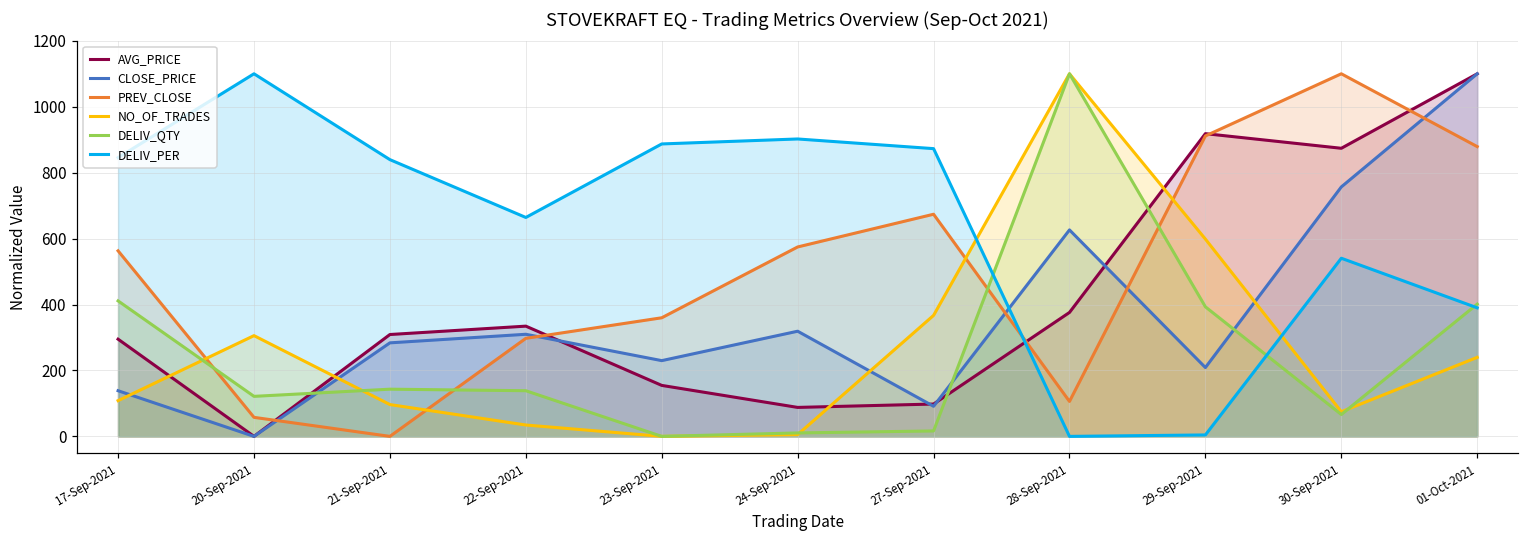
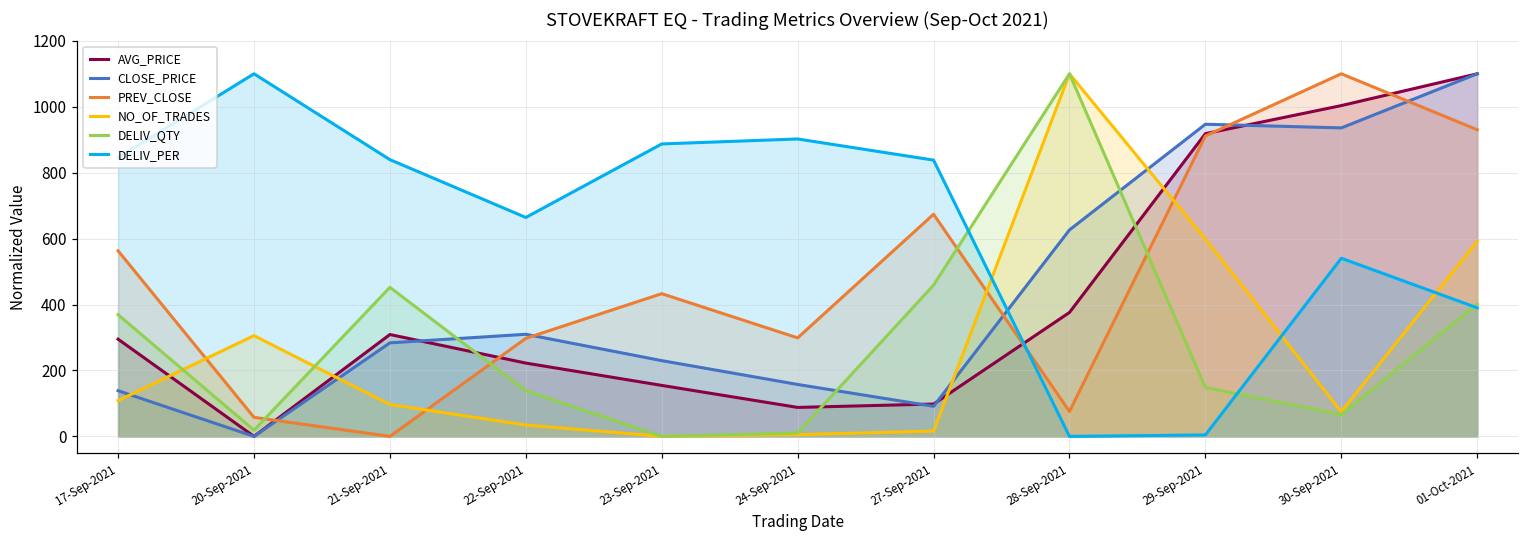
  {
    "AVG_PRICE": {
      "17-Sep-2021": 290,
      "21-Sep-2021": 310,
-     "22-Sep-2021": 330,
+     "22-Sep-2021": 220,
      "23-Sep-2021": 150,
      "24-Sep-2021": 90,
      "28-Sep-2021": 380,
-     "30-Sep-2021": 870
+     "30-Sep-2021": 1000
    },
    "CLOSE_PRICE": {
      "17-Sep-2021": 140,
      "21-Sep-2021": 280,
      "22-Sep-2021": 310,
      "23-Sep-2021": 230,
-     "24-Sep-2021": 320,
+     "24-Sep-2021": 160,
      "28-Sep-2021": 630,
-     "29-Sep-2021": 210,
-     "30-Sep-2021": 760
+     "29-Sep-2021": 950,
+     "30-Sep-2021": 940
    },
    "PREV_CLOSE": {
      "17-Sep-2021": 560,
      "20-Sep-2021": 60,
      "21-Sep-2021": 0,
      "22-Sep-2021": 300,
-     "23-Sep-2021": 360,
-     "24-Sep-2021": 570,
+     "23-Sep-2021": 430,
+     "24-Sep-2021": 300,
      "27-Sep-2021": 670,
-     "28-Sep-2021": 110,
+     "28-Sep-2021": 80,
      "30-Sep-2021": 1100,
-     "01-Oct-2021": 880
+     "01-Oct-2021": 930
    },
    "NO_OF_TRADES": {
      "17-Sep-2021": 110,
      "20-Sep-2021": 310,
      "21-Sep-2021": 100,
      "22-Sep-2021": 30,
-     "27-Sep-2021": 370,
+     "27-Sep-2021": 20,
      "29-Sep-2021": 600,
-     "01-Oct-2021": 240
+     "01-Oct-2021": 590
    },
    "DELIV_QTY": {
-     "17-Sep-2021": 410,
-     "20-Sep-2021": 120,
-     "21-Sep-2021": 140,
+     "17-Sep-2021": 370,
+     "20-Sep-2021": 20,
+     "21-Sep-2021": 450,
      "22-Sep-2021": 140,
-     "27-Sep-2021": 20,
-     "29-Sep-2021": 390,
+     "27-Sep-2021": 460,
+     "29-Sep-2021": 150,
      "01-Oct-2021": 400
    },
    "DELIV_PER": {
      "17-Sep-2021": 850,
      "20-Sep-2021": 1100,
      "21-Sep-2021": 840,
      "22-Sep-2021": 660,
      "23-Sep-2021": 890,
      "24-Sep-2021": 900,
-     "27-Sep-2021": 870,
+     "27-Sep-2021": 840,
      "28-Sep-2021": 0,
      "29-Sep-2021": 0,
      "30-Sep-2021": 540,
      "01-Oct-2021": 390
    }
  }
